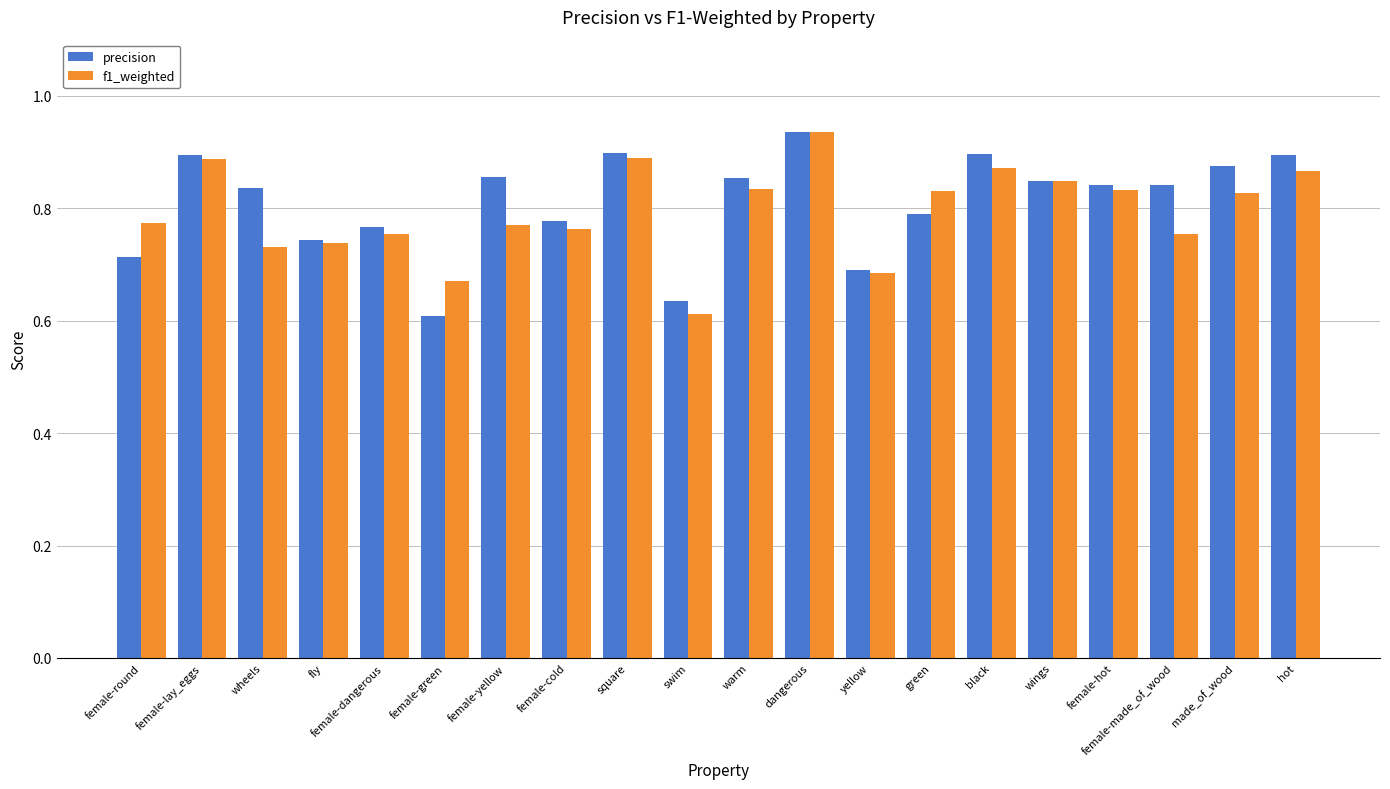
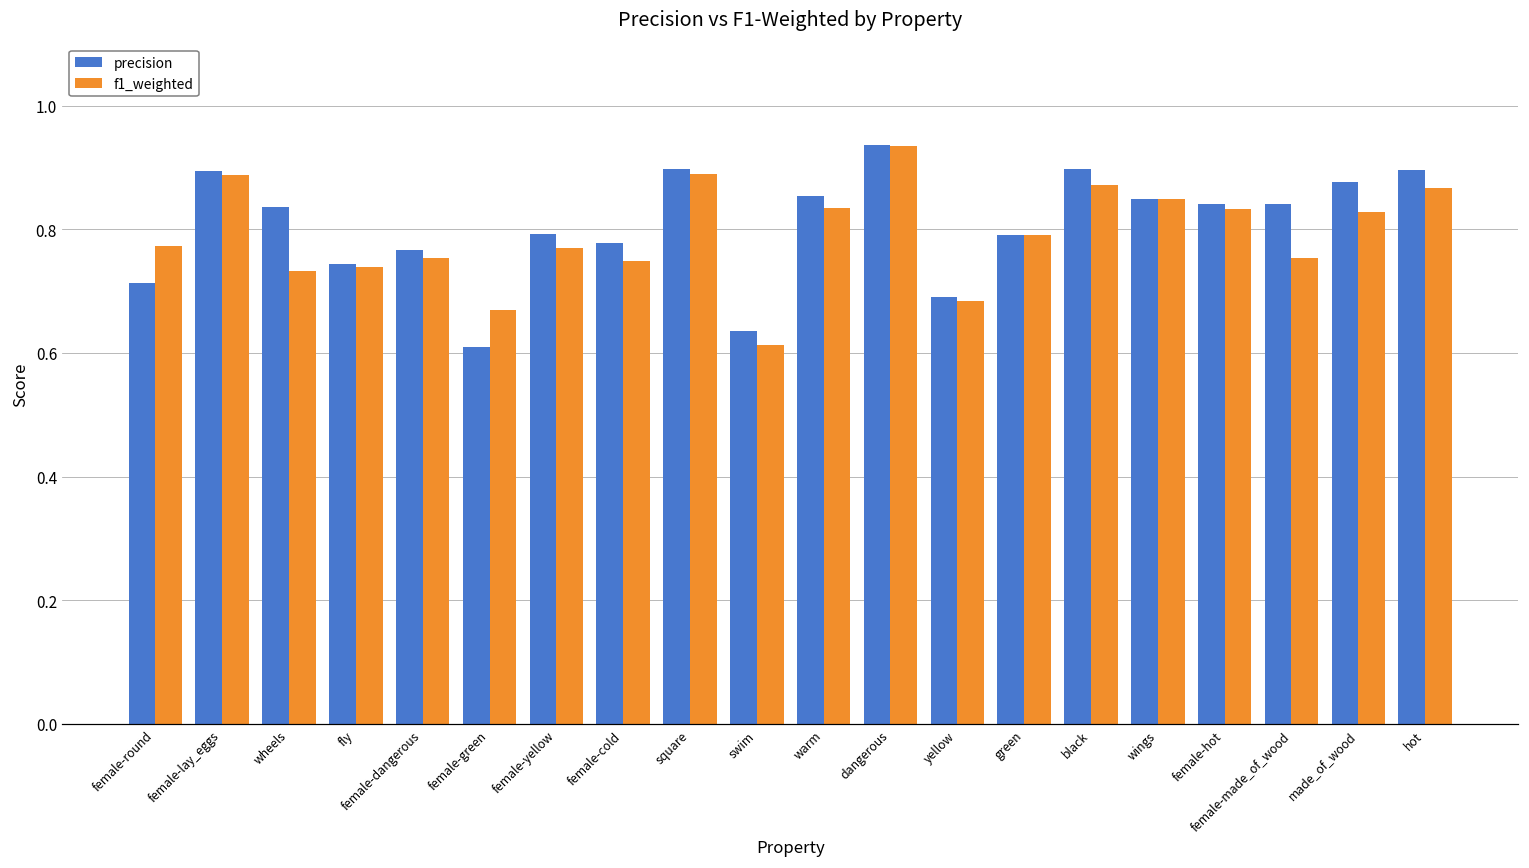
  {
    "precision": {
      "female-round": 0.71,
      "female-lay_eggs": 0.89,
      "wheels": 0.84,
      "fly": 0.74,
      "female-dangerous": 0.77,
      "female-green": 0.61,
-     "female-yellow": 0.86,
+     "female-yellow": 0.79,
      "female-cold": 0.78,
      "square": 0.90,
      "swim": 0.64,
      "warm": 0.85,
      "dangerous": 0.94,
      "yellow": 0.69,
      "green": 0.79,
      "black": 0.90,
      "wings": 0.85,
      "female-hot": 0.84,
      "female-made_of_wood": 0.84,
      "made_of_wood": 0.88,
      "hot": 0.90
    },
    "f1_weighted": {
      "female-round": 0.77,
      "female-lay_eggs": 0.89,
      "wheels": 0.73,
      "fly": 0.74,
      "female-dangerous": 0.75,
      "female-green": 0.67,
      "female-yellow": 0.77,
-     "female-cold": 0.76,
+     "female-cold": 0.75,
      "square": 0.89,
      "swim": 0.61,
      "warm": 0.84,
      "dangerous": 0.94,
      "yellow": 0.68,
-     "green": 0.83,
+     "green": 0.79,
      "black": 0.87,
      "wings": 0.85,
      "female-hot": 0.83,
      "female-made_of_wood": 0.75,
      "made_of_wood": 0.83,
      "hot": 0.87
    }
  }
